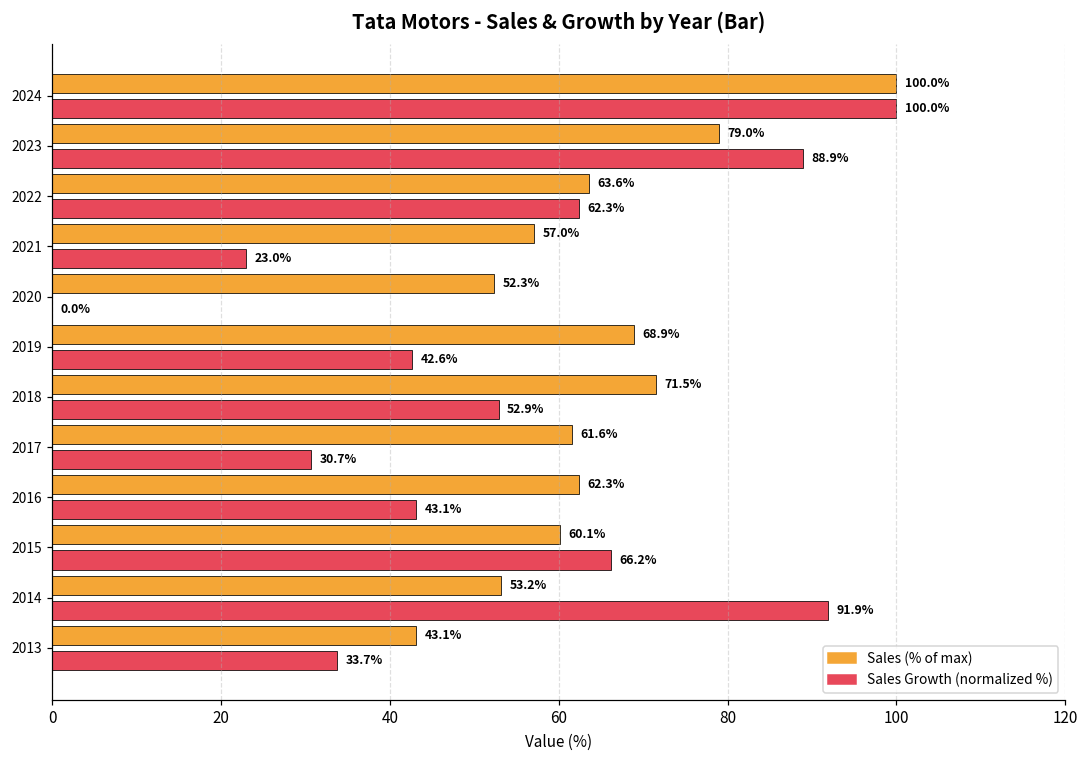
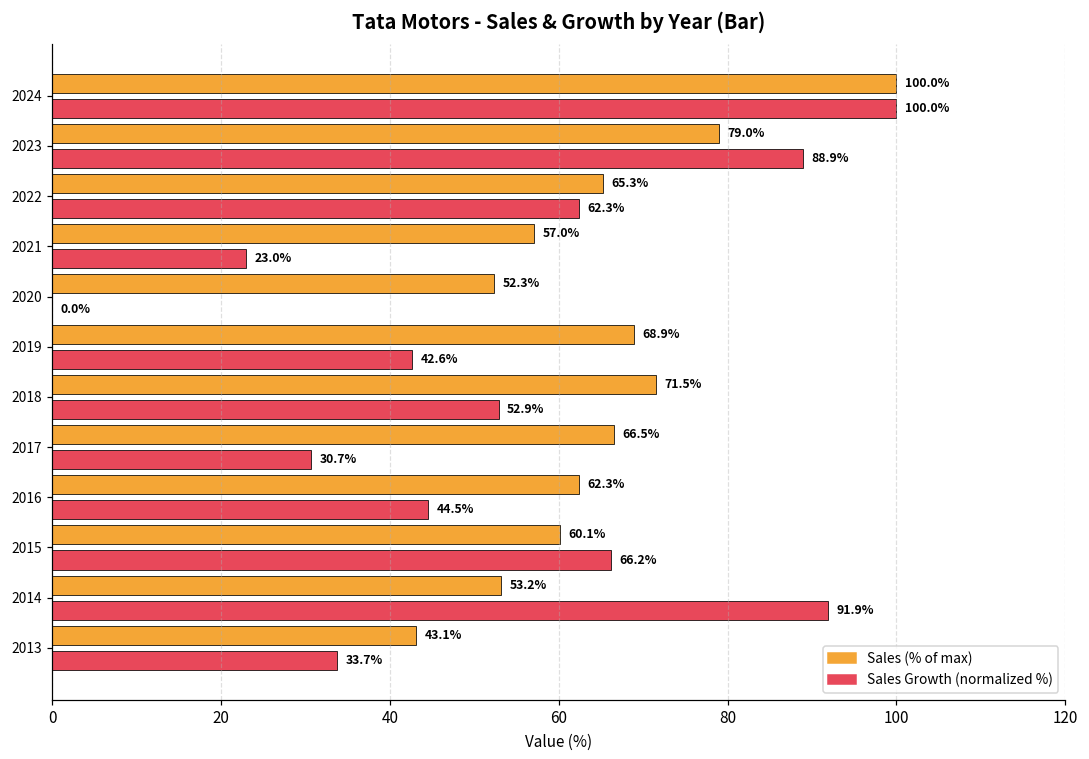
  {
    "Sales (% of max)": {
      "2024": "100.0%",
      "2023": "79.0%",
-     "2022": "63.6%",
+     "2022": "65.3%",
      "2021": "57.0%",
      "2020": "52.3%",
      "2019": "68.9%",
      "2018": "71.5%",
-     "2017": "61.6%",
+     "2017": "66.5%",
      "2016": "62.3%",
      "2015": "60.1%",
      "2014": "53.2%",
      "2013": "43.1%"
    },
    "Sales Growth (normalized %)": {
      "2024": "100.0%",
      "2023": "88.9%",
      "2022": "62.3%",
      "2021": "23.0%",
      "2020": "0.0%",
      "2019": "42.6%",
      "2018": "52.9%",
      "2017": "30.7%",
-     "2016": "43.1%",
+     "2016": "44.5%",
      "2015": "66.2%",
      "2014": "91.9%",
      "2013": "33.7%"
    }
  }
